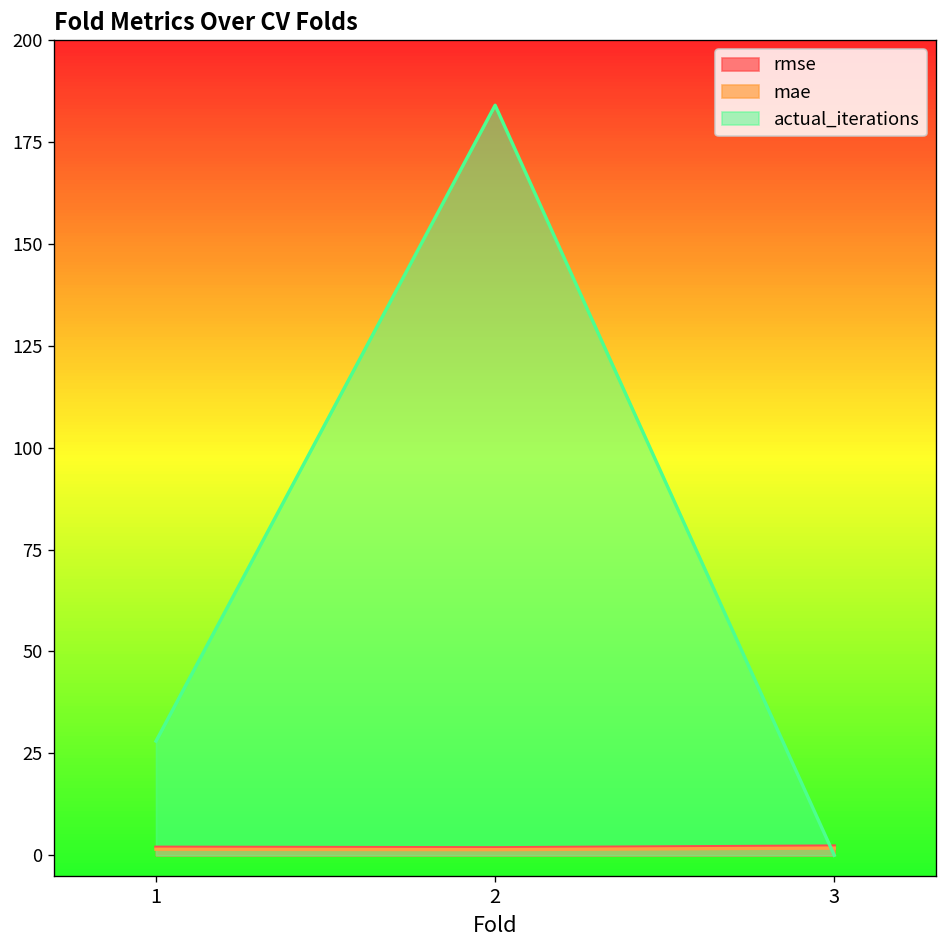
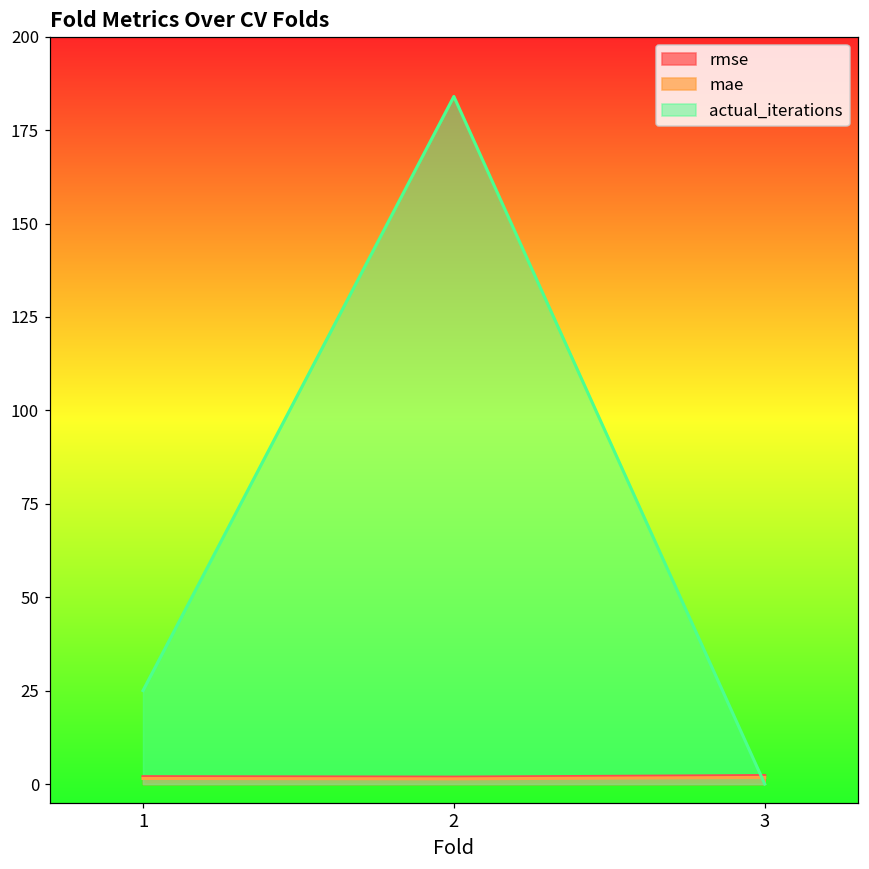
  {
    "actual_iterations": {
-     "1": 28,
+     "1": 25,
      "2": 184,
      "3": 0
    }
  }
